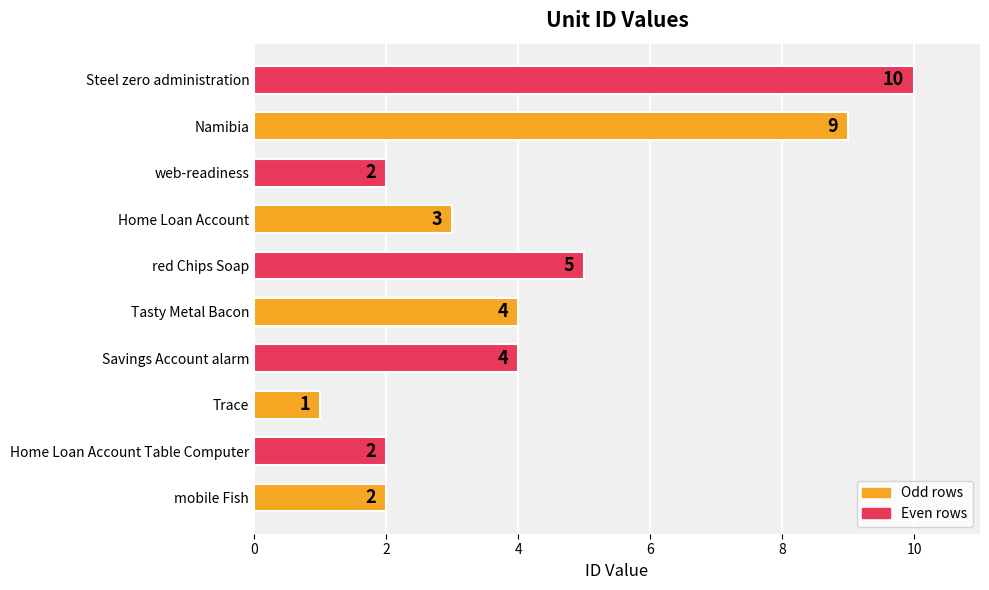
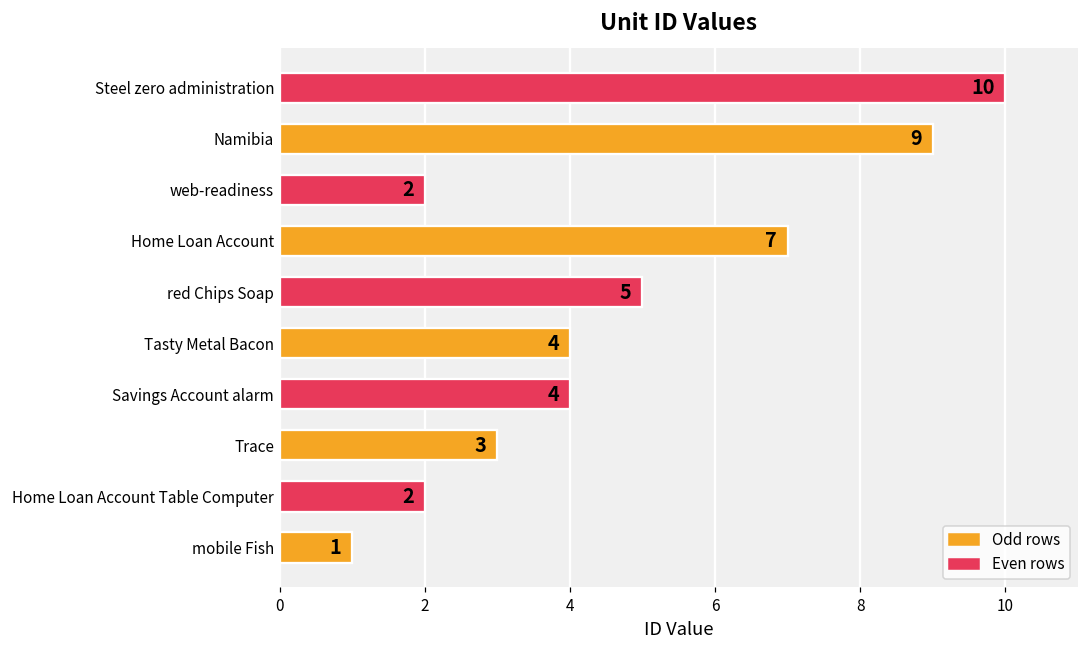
  {
    "Steel zero administration": 10,
    "Namibia": 9,
    "web-readiness": 2,
-   "Home Loan Account": 3,
+   "Home Loan Account": 7,
    "red Chips Soap": 5,
    "Tasty Metal Bacon": 4,
    "Savings Account alarm": 4,
-   "Trace": 1,
+   "Trace": 3,
    "Home Loan Account Table Computer": 2,
-   "mobile Fish": 2
+   "mobile Fish": 1
  }
